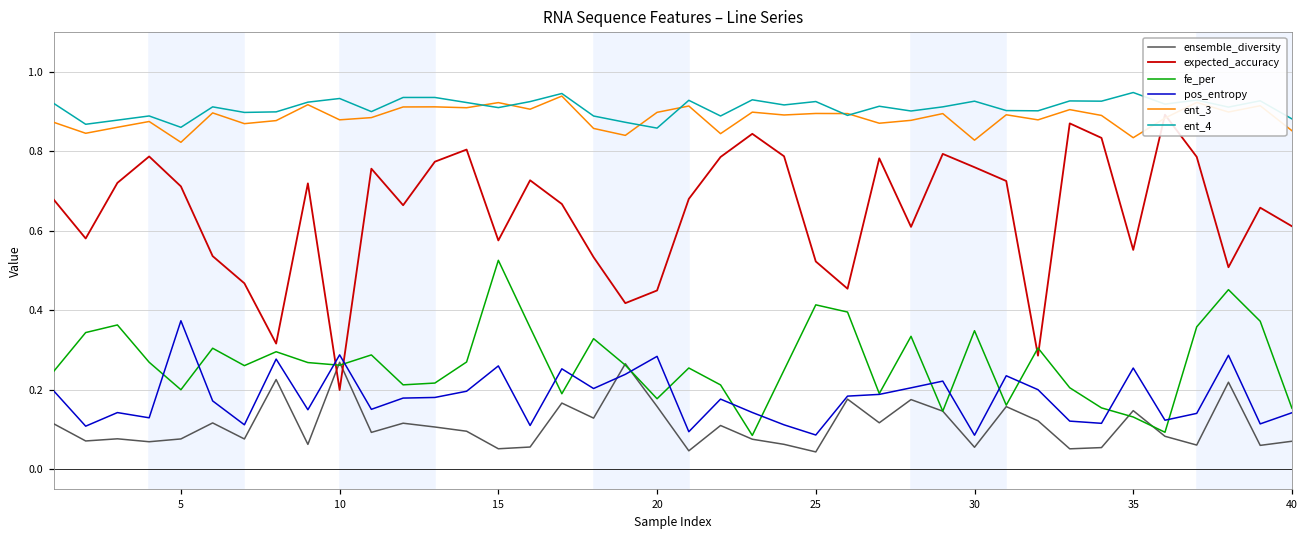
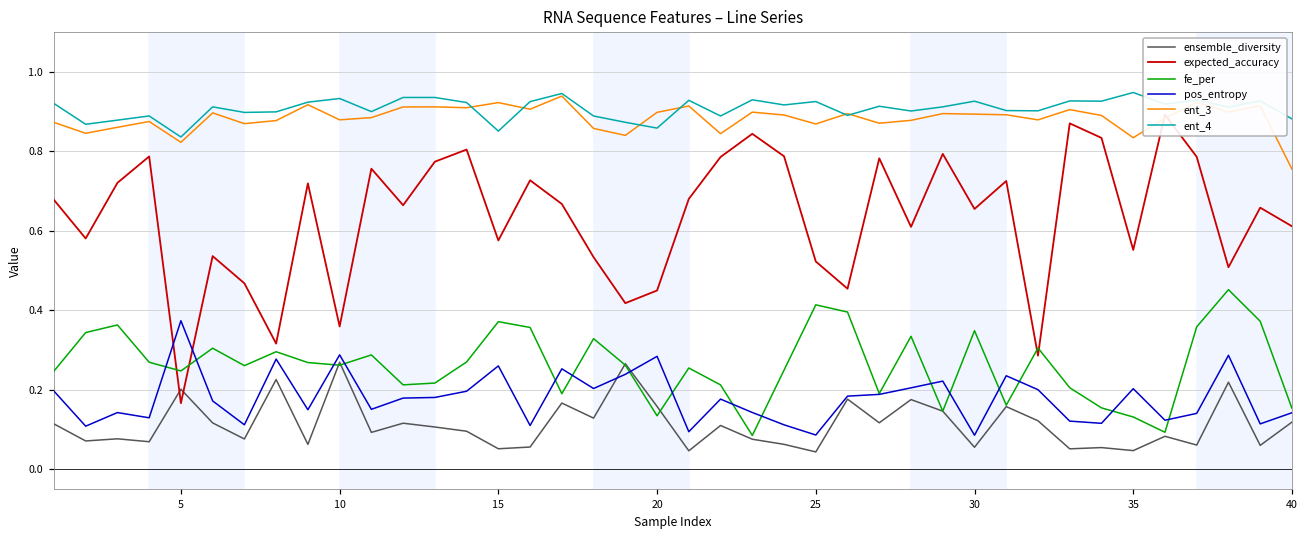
  {
    "ensemble_diversity": {
-     "5": 0.08,
+     "5": 0.20,
      "10": 0.27,
      "15": 0.05,
      "20": 0.16,
      "25": 0.04,
      "30": 0.06,
-     "35": 0.15,
-     "40": 0.07
+     "35": 0.05,
+     "40": 0.12
    },
    "expected_accuracy": {
-     "5": 0.71,
-     "10": 0.20,
+     "5": 0.17,
+     "10": 0.36,
      "15": 0.58,
      "20": 0.45,
      "25": 0.52,
-     "30": 0.76,
+     "30": 0.66,
      "35": 0.55,
      "40": 0.61
    },
    "fe_per": {
-     "5": 0.20,
+     "5": 0.25,
      "10": 0.26,
-     "15": 0.53,
-     "20": 0.18,
+     "15": 0.37,
+     "20": 0.13,
      "25": 0.41,
      "30": 0.35,
      "35": 0.13,
      "40": 0.15
    },
    "pos_entropy": {
      "5": 0.37,
      "10": 0.29,
      "15": 0.26,
      "20": 0.28,
      "25": 0.09,
      "30": 0.09,
-     "35": 0.25,
+     "35": 0.20,
      "40": 0.14
    },
    "ent_3": {
      "5": 0.82,
      "10": 0.88,
      "15": 0.92,
      "20": 0.90,
-     "25": 0.90,
-     "30": 0.83,
+     "25": 0.87,
+     "30": 0.89,
      "35": 0.83,
-     "40": 0.85
+     "40": 0.76
    },
    "ent_4": {
-     "5": 0.86,
+     "5": 0.84,
      "10": 0.93,
-     "15": 0.91,
+     "15": 0.85,
      "20": 0.86,
      "25": 0.93,
      "30": 0.93,
      "35": 0.95,
      "40": 0.88
    }
  }
